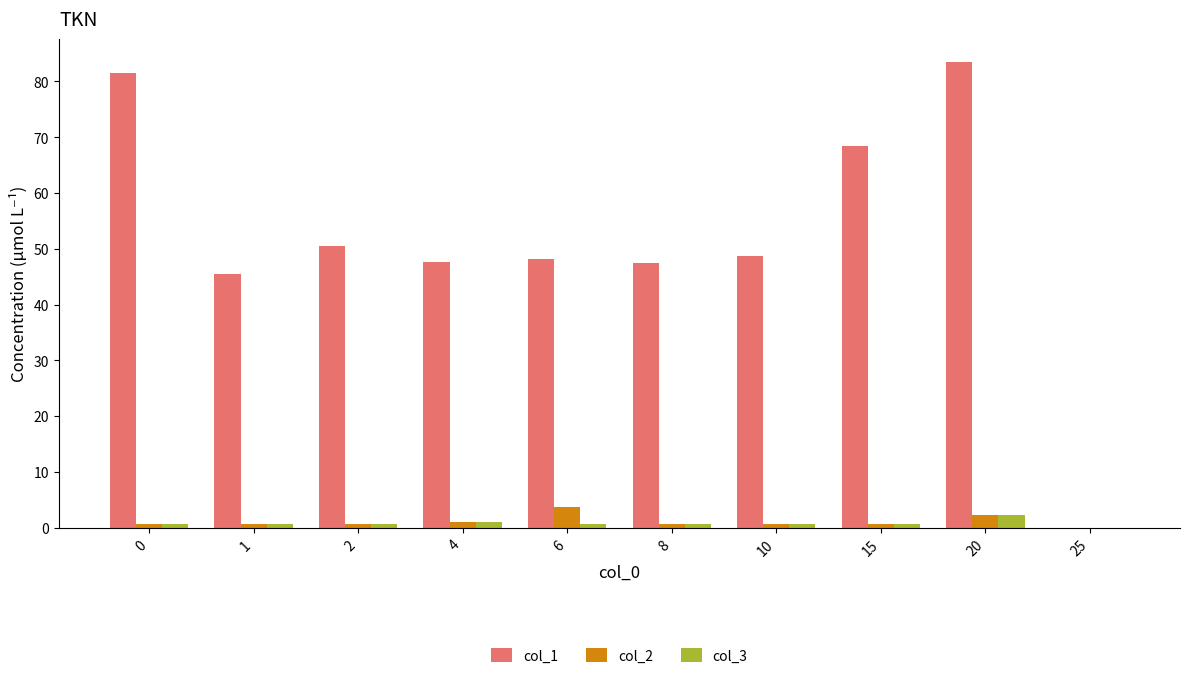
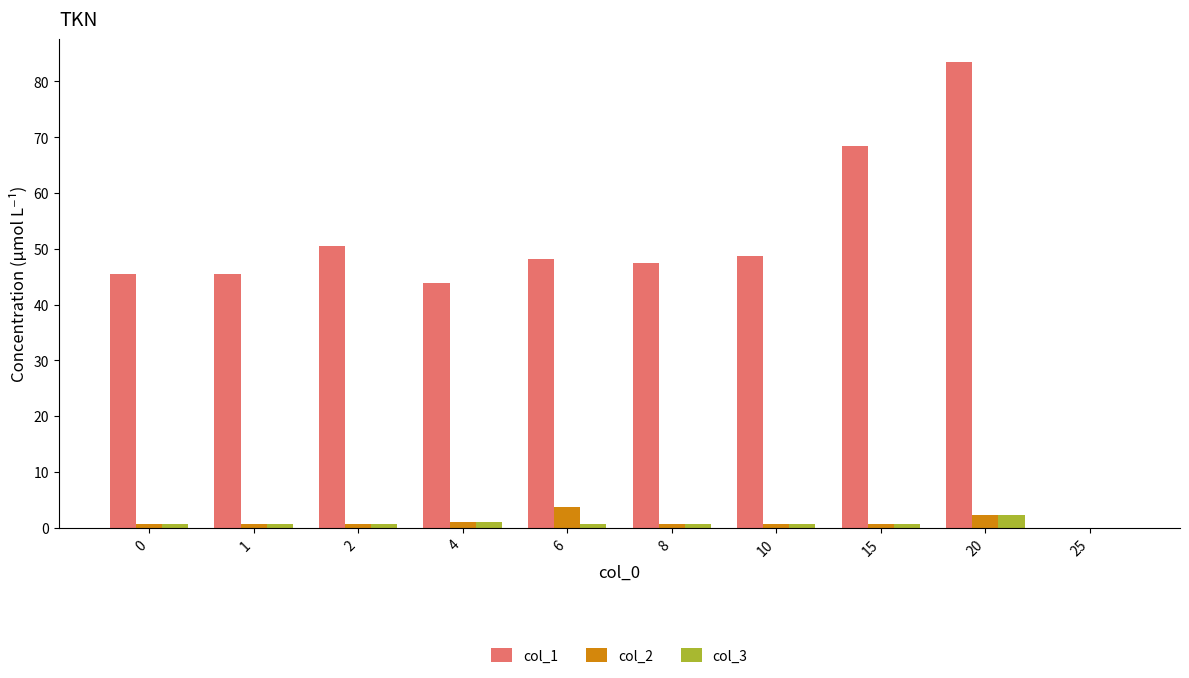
  {
    "col_1": {
-     "0": 82,
+     "0": 45,
      "1": 46,
      "2": 51,
-     "4": 48,
+     "4": 44,
      "6": 48,
      "8": 47,
      "10": 49,
      "15": 68,
      "20": 83,
      "25": 0
    },
    "col_2": {
      "0": 1,
      "1": 1,
      "2": 1,
      "4": 1,
      "6": 4,
      "8": 1,
      "10": 1,
      "15": 1,
      "20": 2,
      "25": 0
    },
    "col_3": {
      "0": 1,
      "1": 1,
      "2": 1,
      "4": 1,
      "6": 1,
      "8": 1,
      "10": 1,
      "15": 1,
      "20": 2,
      "25": 0
    }
  }
